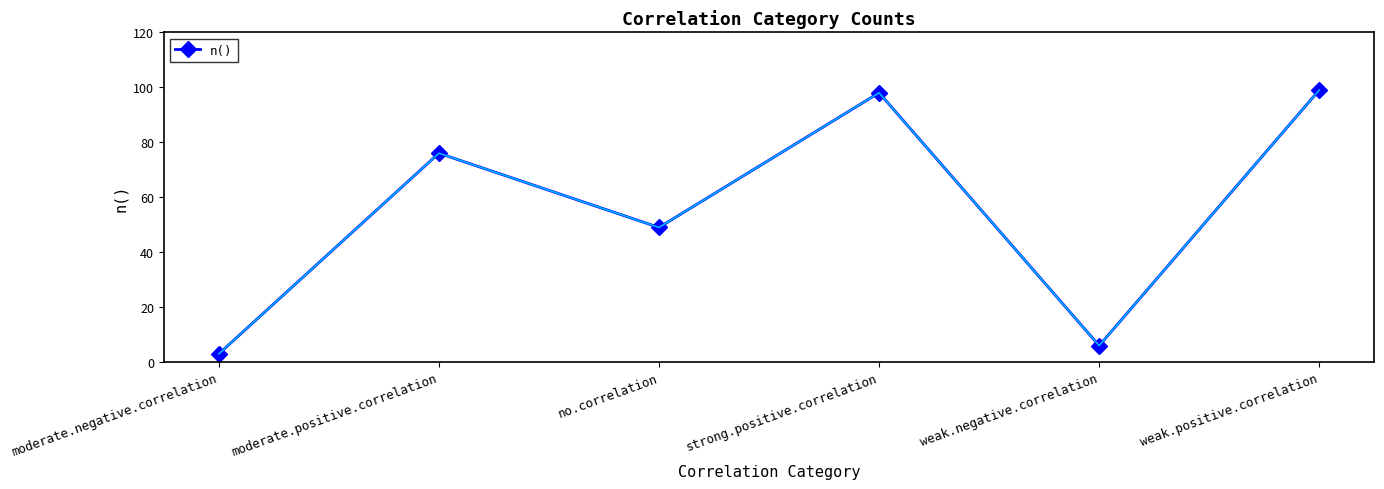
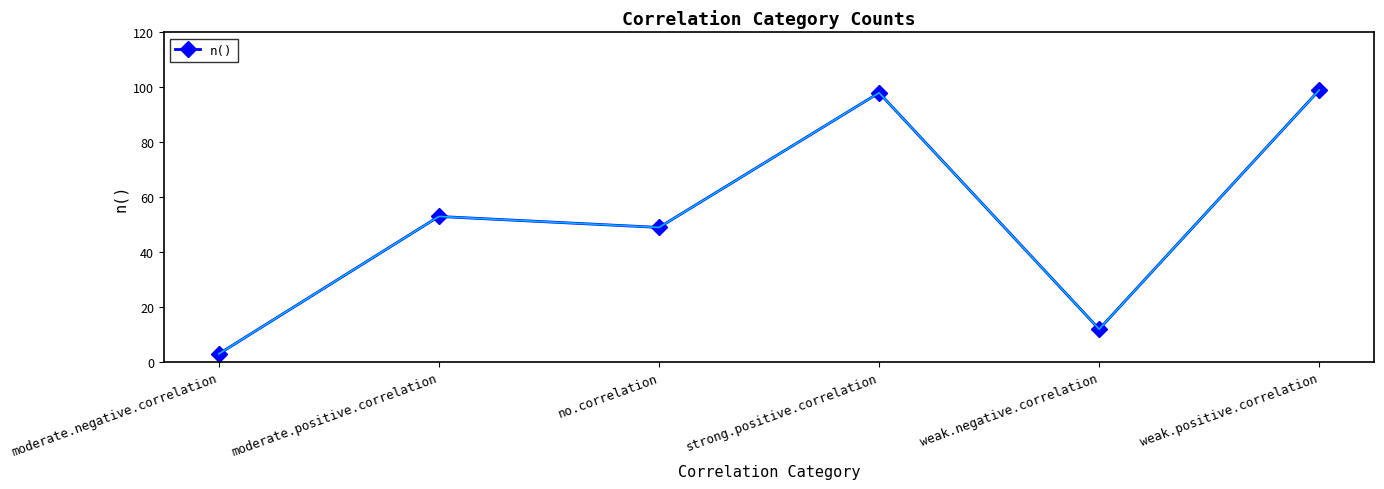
  {
    "moderate.negative.correlation": 3,
-   "moderate.positive.correlation": 76,
+   "moderate.positive.correlation": 53,
    "no.correlation": 49,
    "strong.positive.correlation": 98,
-   "weak.negative.correlation": 6,
+   "weak.negative.correlation": 12,
    "weak.positive.correlation": 99
  }
